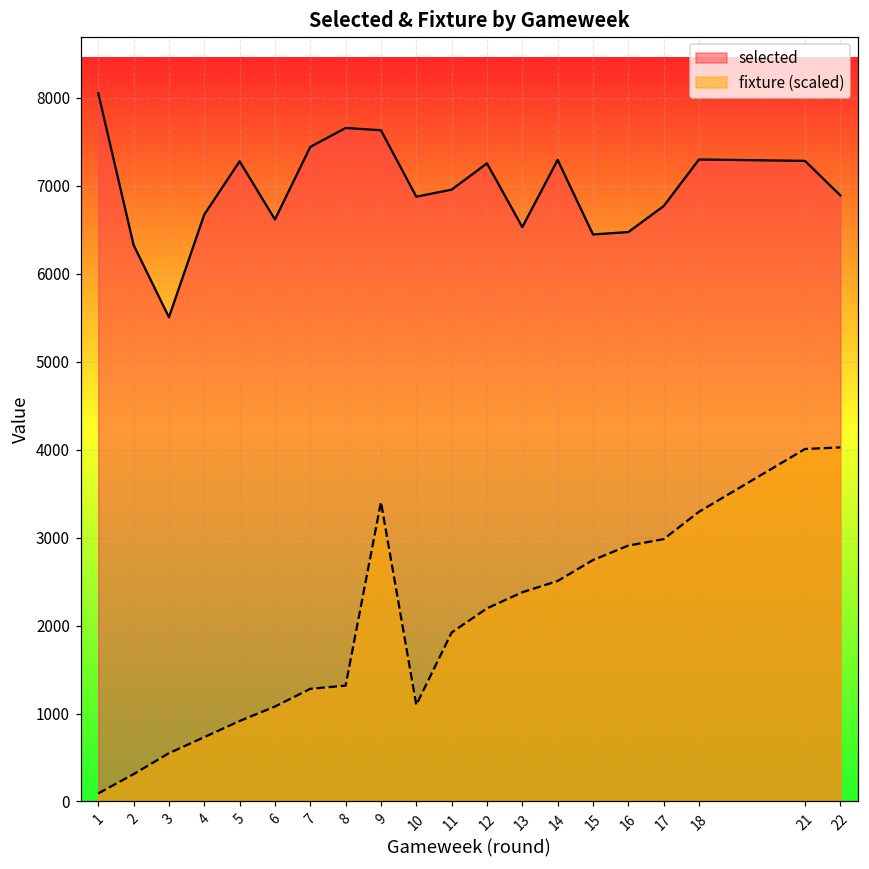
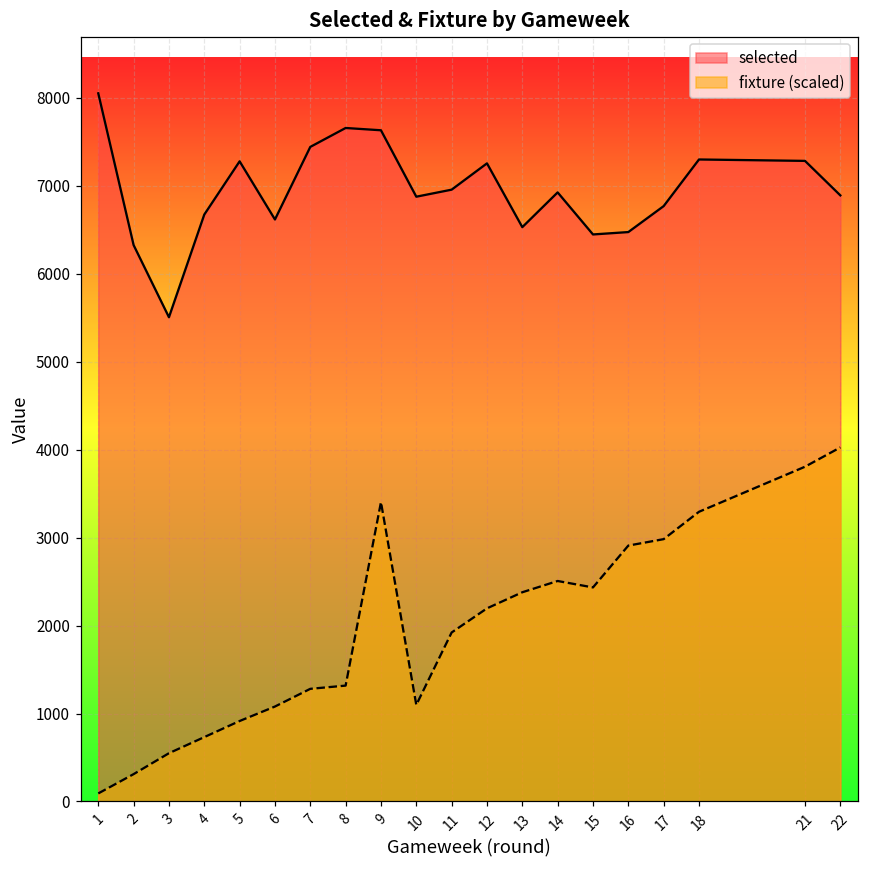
  {
    "selected": {
      "1": 8000,
      "2": 6300,
      "3": 5500,
      "4": 6700,
      "5": 7300,
      "6": 6600,
      "7": 7400,
      "8": 7700,
      "9": 7600,
      "10": 6900,
      "11": 7000,
      "12": 7300,
      "13": 6500,
-     "14": 7300,
+     "14": 6900,
      "15": 6400,
      "16": 6500,
      "17": 6800,
      "18": 7300,
      "21": 7300,
      "22": 6900
    },
    "fixture (scaled)": {
      "1": 100,
      "2": 300,
      "3": 500,
      "4": 700,
      "5": 900,
      "6": 1100,
      "7": 1300,
      "8": 1300,
      "9": 3400,
      "10": 1100,
      "11": 1900,
      "12": 2200,
      "13": 2400,
      "14": 2500,
-     "15": 2700,
+     "15": 2400,
      "16": 2900,
      "17": 3000,
      "18": 3300,
-     "21": 4000,
+     "21": 3800,
      "22": 4000
    }
  }
